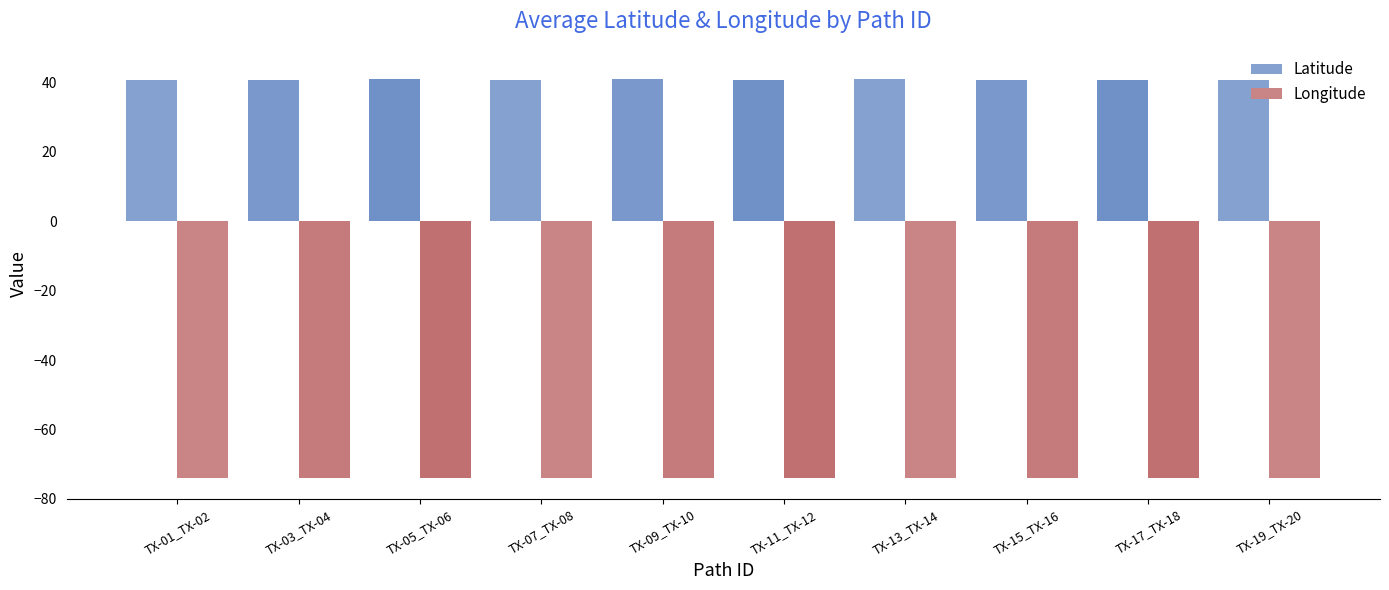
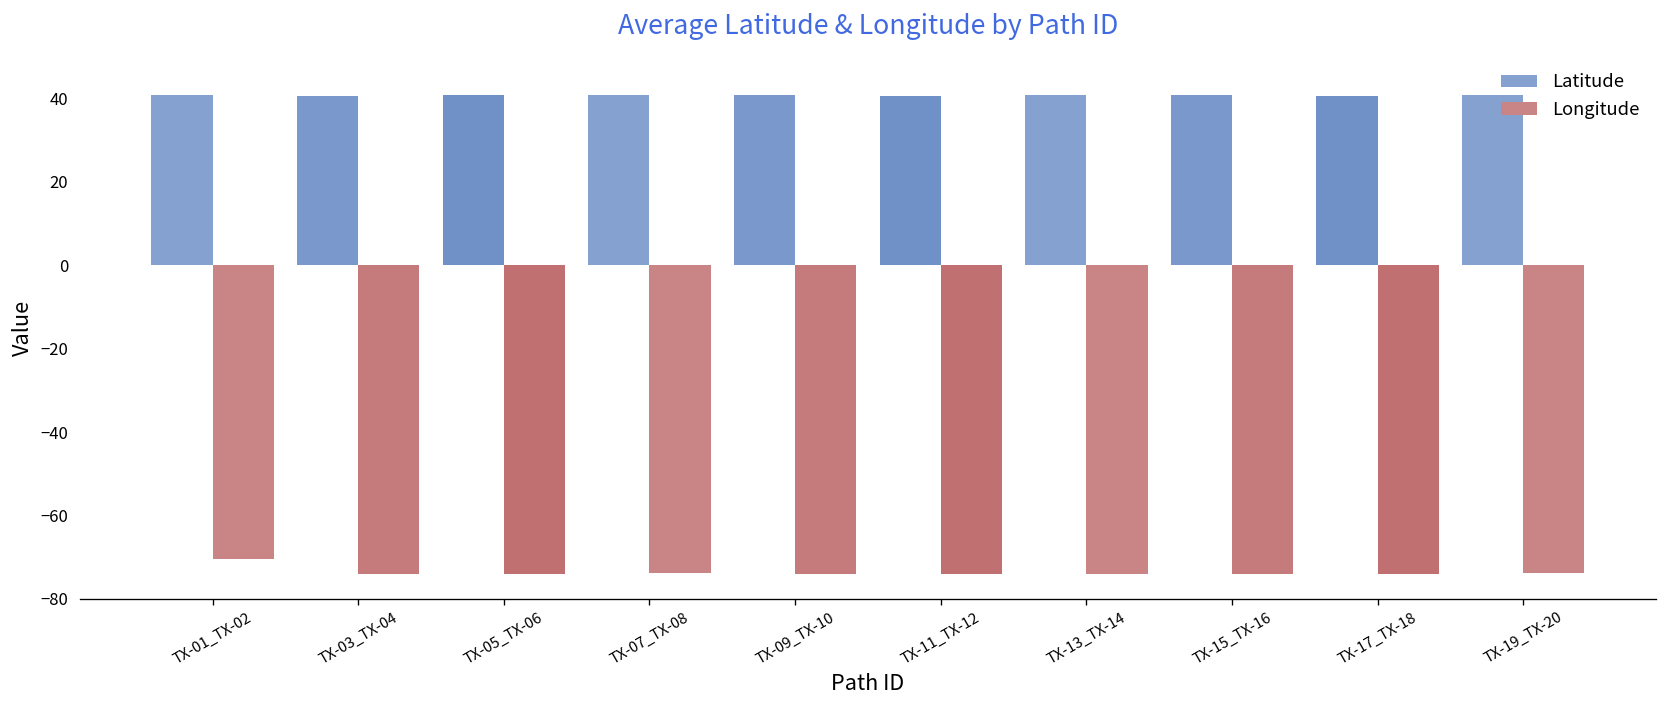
  {
    "Latitude": {
      "TX-01_TX-02": 41,
      "TX-03_TX-04": 41,
      "TX-05_TX-06": 41,
      "TX-07_TX-08": 41,
      "TX-09_TX-10": 41,
      "TX-11_TX-12": 41,
      "TX-13_TX-14": 41,
      "TX-15_TX-16": 41,
      "TX-17_TX-18": 41,
      "TX-19_TX-20": 41
    },
    "Longitude": {
-     "TX-01_TX-02": -74,
+     "TX-01_TX-02": -71,
      "TX-03_TX-04": -74,
      "TX-05_TX-06": -74,
      "TX-07_TX-08": -74,
      "TX-09_TX-10": -74,
      "TX-11_TX-12": -74,
      "TX-13_TX-14": -74,
      "TX-15_TX-16": -74,
      "TX-17_TX-18": -74,
      "TX-19_TX-20": -74
    }
  }
